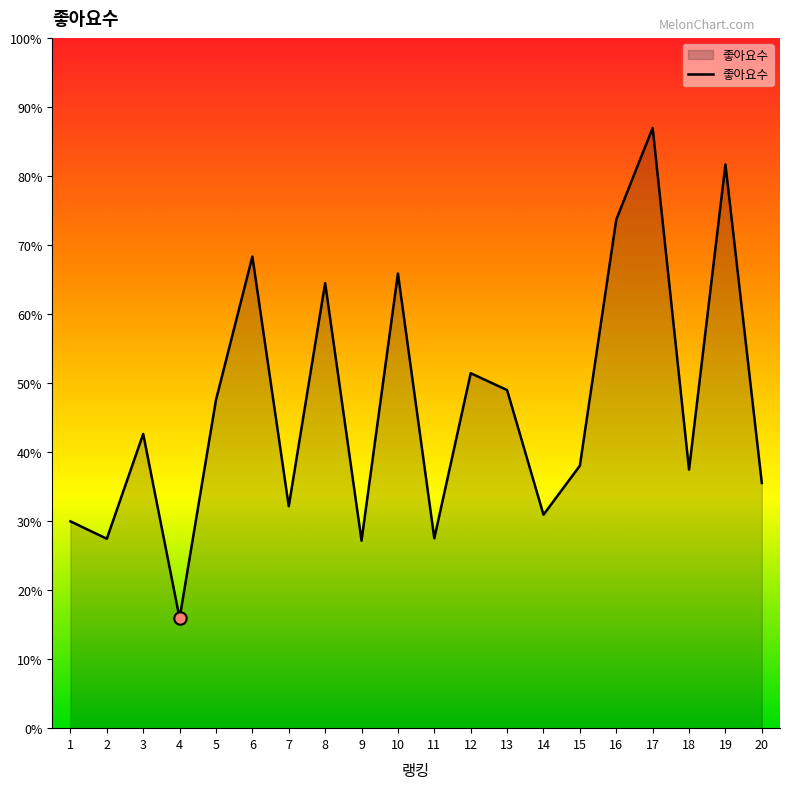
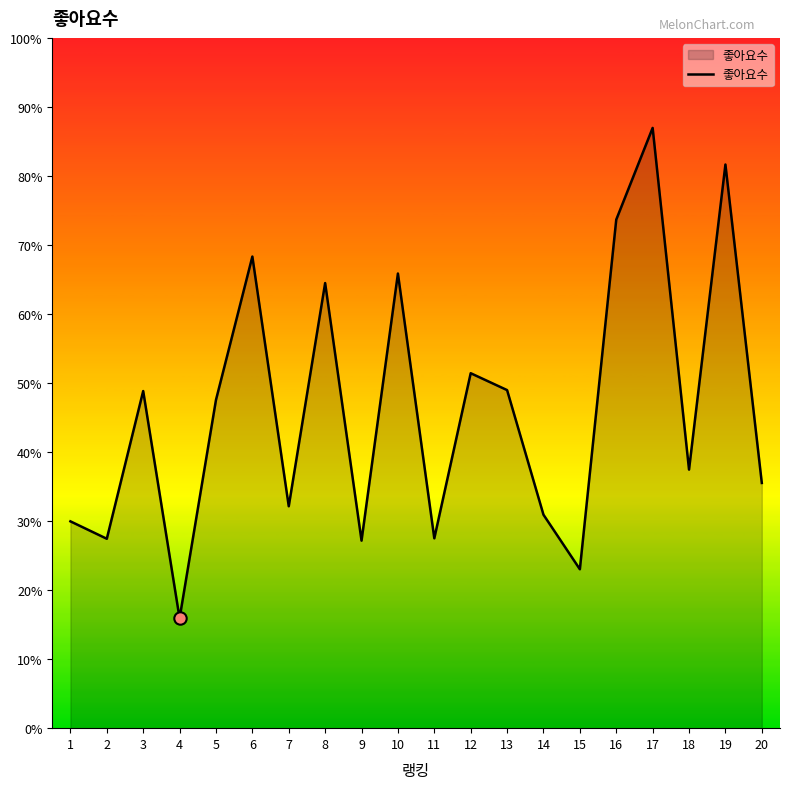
  {
    "좋아요수": {
      "1": "30%",
      "2": "27%",
-     "3": "43%",
+     "3": "49%",
      "5": "48%",
      "6": "68%",
      "7": "32%",
      "8": "64%",
      "9": "27%",
      "10": "66%",
      "11": "28%",
      "12": "51%",
      "13": "49%",
      "14": "31%",
-     "15": "38%",
+     "15": "23%",
      "16": "74%",
      "17": "87%",
      "18": "37%",
      "19": "82%",
      "20": "36%"
    }
  }
